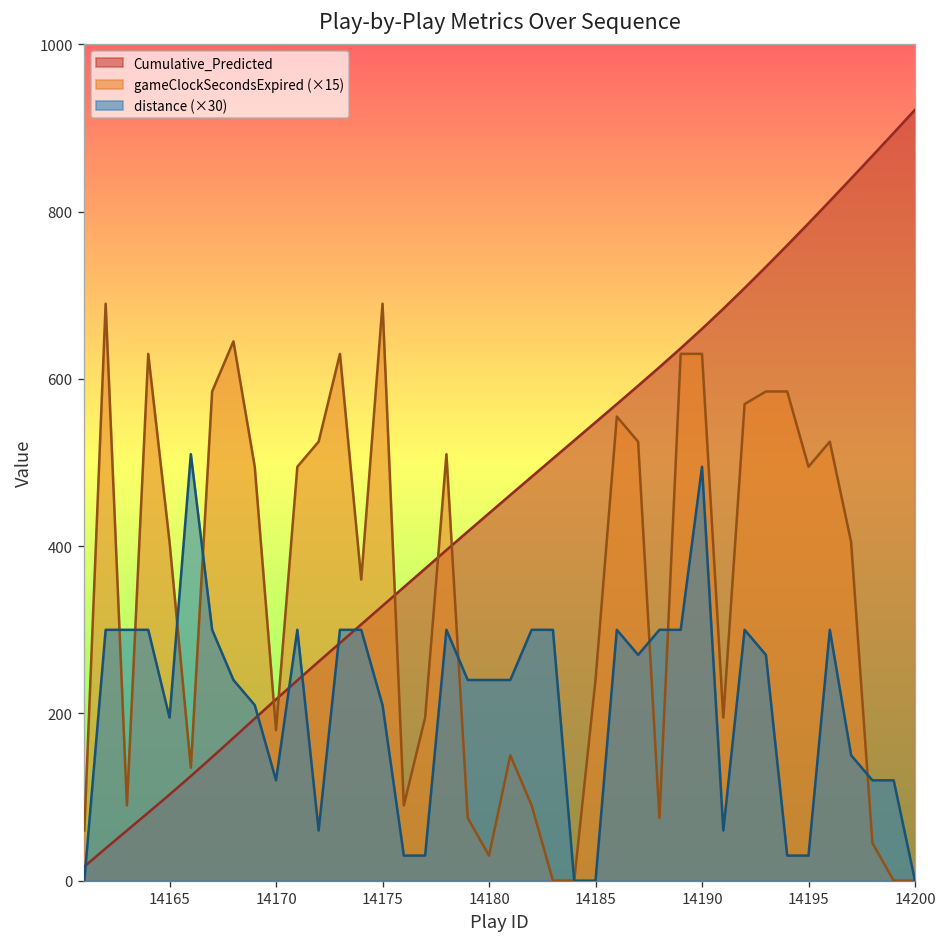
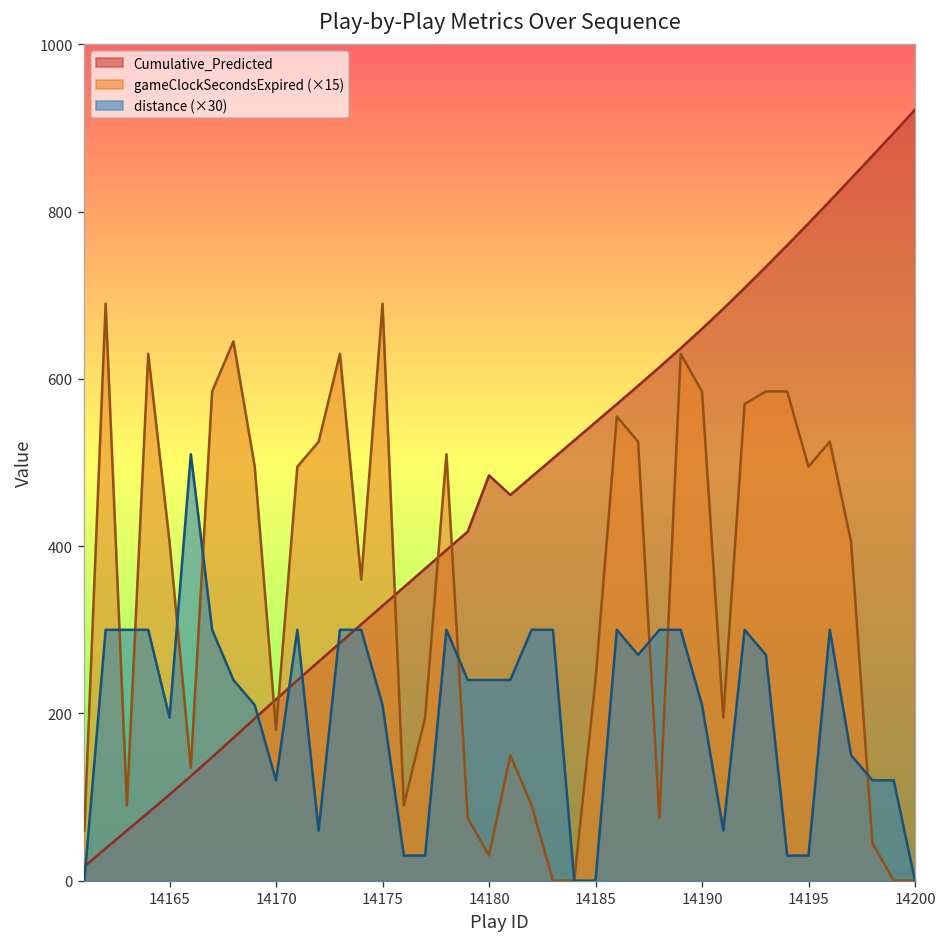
  {
    "Cumulative_Predicted": {
      "14165": 100,
      "14170": 220,
      "14175": 330,
-     "14180": 440,
+     "14180": 480,
      "14185": 550,
      "14190": 660,
      "14195": 790,
      "14200": 920
    },
    "gameClockSecondsExpired (×15)": {
      "14165": 410,
      "14170": 180,
      "14175": 690,
      "14180": 30,
      "14185": 240,
-     "14190": 630,
+     "14190": 590,
      "14195": 500
    },
    "distance (×30)": {
      "14165": 200,
      "14170": 120,
      "14175": 210,
      "14180": 240,
      "14185": 0,
-     "14190": 500,
+     "14190": 210,
      "14195": 30
    }
  }
